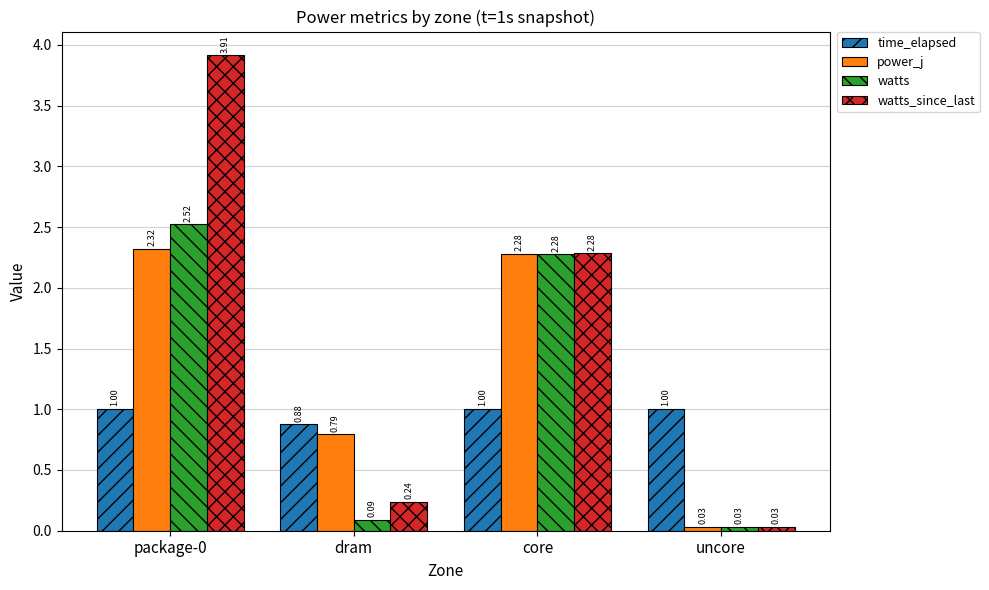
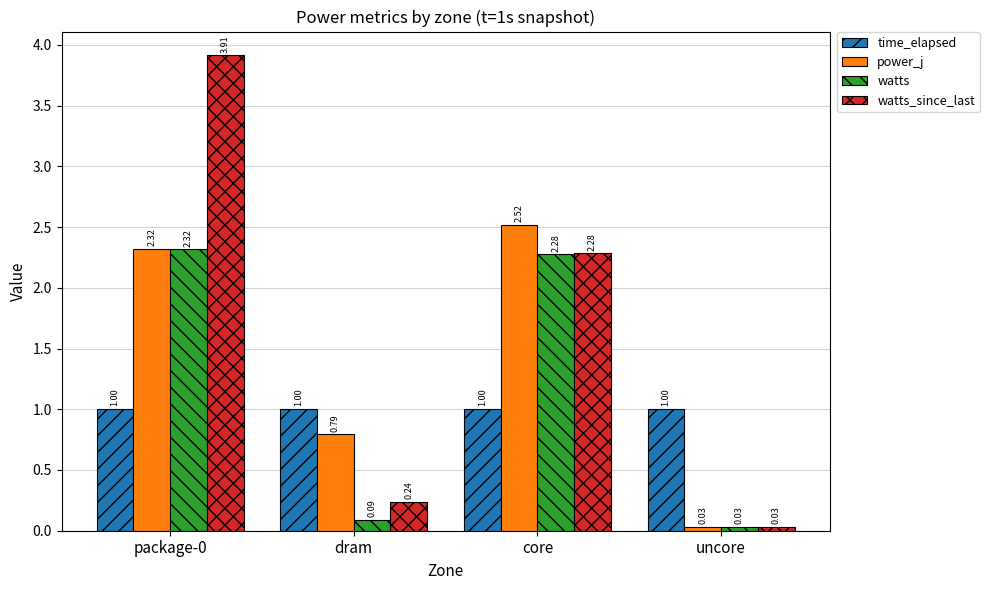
  {
    "time_elapsed": {
      "package-0": 1.00,
-     "dram": 0.88,
+     "dram": 1.00,
      "core": 1.00,
      "uncore": 1.00
    },
    "power_j": {
      "package-0": 2.32,
      "dram": 0.79,
-     "core": 2.28,
+     "core": 2.52,
      "uncore": 0.03
    },
    "watts": {
-     "package-0": 2.52,
+     "package-0": 2.32,
      "dram": 0.09,
      "core": 2.28,
      "uncore": 0.03
    },
    "watts_since_last": {
      "package-0": 3.91,
      "dram": 0.24,
      "core": 2.28,
      "uncore": 0.03
    }
  }
